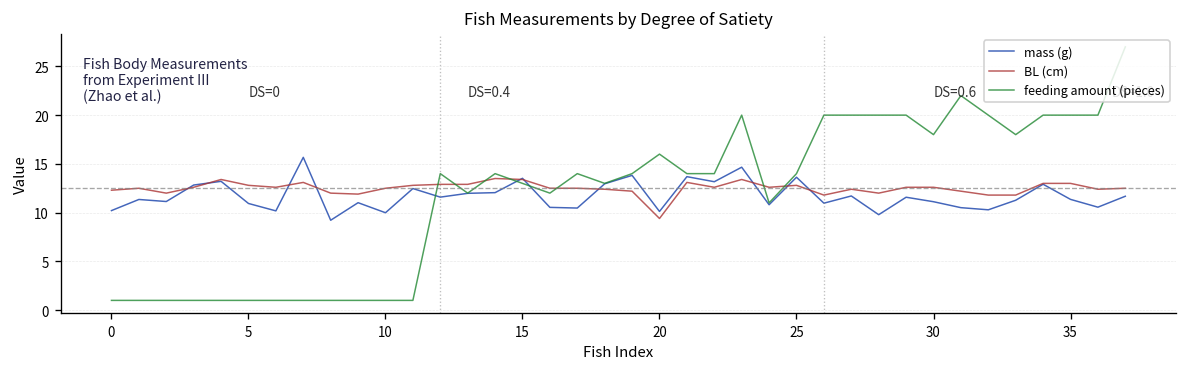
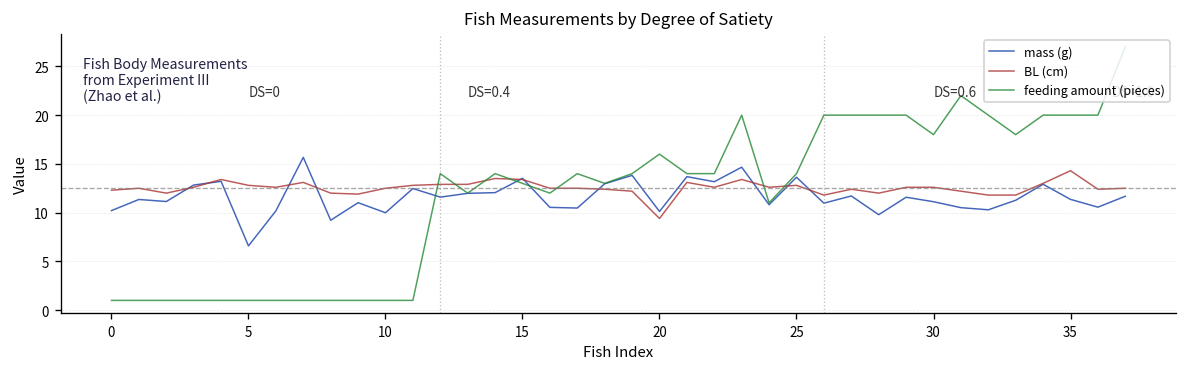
  {
    "mass (g)": {
-     "5": 11,
+     "5": 7,
      "10": 10,
      "20": 10,
      "25": 14,
      "30": 11,
      "35": 11
    },
    "BL (cm)": {
      "5": 13,
      "10": 13,
      "20": 9,
      "25": 13,
      "30": 13,
-     "35": 13
+     "35": 14
    },
    "feeding amount (pieces)": {
      "5": 1,
      "10": 1,
      "15": 13,
      "20": 16,
      "25": 14,
      "30": 18,
      "35": 20
    }
  }
